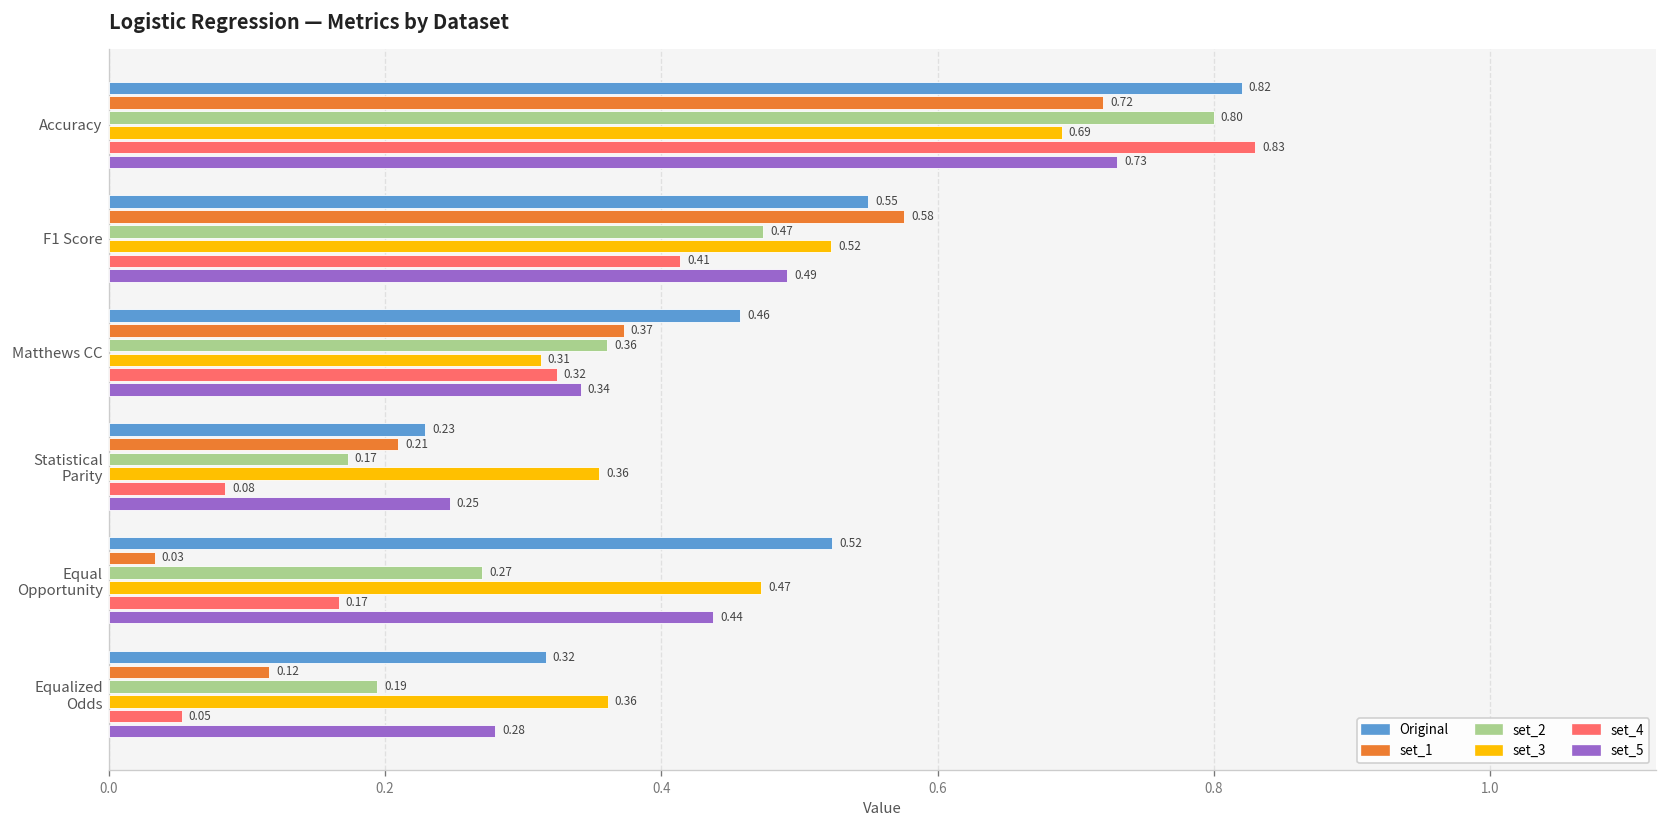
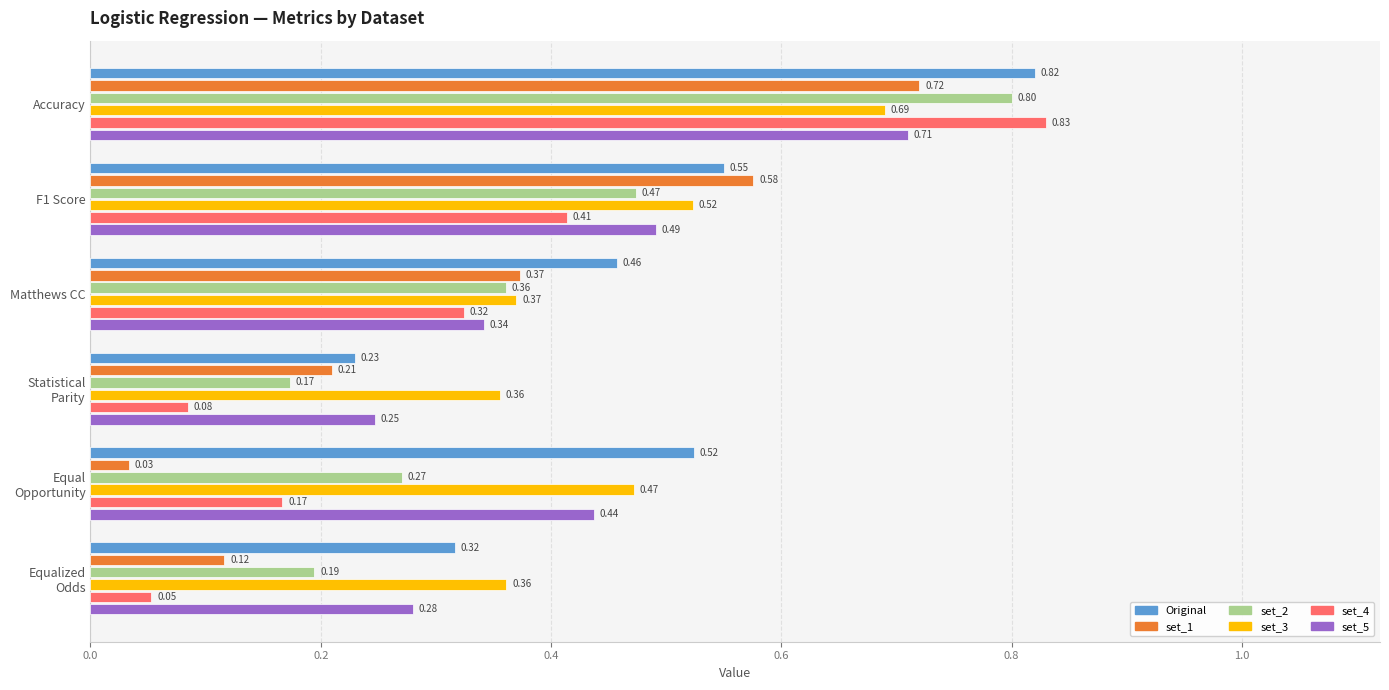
  {
    "Original": {
      "Accuracy": 0.82,
      "F1 Score": 0.55,
      "Matthews CC": 0.46,
      "Statistical Parity": 0.23,
      "Equal Opportunity": 0.52,
      "Equalized Odds": 0.32
    },
    "set_1": {
      "Accuracy": 0.72,
      "F1 Score": 0.58,
      "Matthews CC": 0.37,
      "Statistical Parity": 0.21,
      "Equal Opportunity": 0.03,
      "Equalized Odds": 0.12
    },
    "set_2": {
      "Accuracy": 0.80,
      "F1 Score": 0.47,
      "Matthews CC": 0.36,
      "Statistical Parity": 0.17,
      "Equal Opportunity": 0.27,
      "Equalized Odds": 0.19
    },
    "set_3": {
      "Accuracy": 0.69,
      "F1 Score": 0.52,
-     "Matthews CC": 0.31,
+     "Matthews CC": 0.37,
      "Statistical Parity": 0.36,
      "Equal Opportunity": 0.47,
      "Equalized Odds": 0.36
    },
    "set_4": {
      "Accuracy": 0.83,
      "F1 Score": 0.41,
      "Matthews CC": 0.32,
      "Statistical Parity": 0.08,
      "Equal Opportunity": 0.17,
      "Equalized Odds": 0.05
    },
    "set_5": {
-     "Accuracy": 0.73,
+     "Accuracy": 0.71,
      "F1 Score": 0.49,
      "Matthews CC": 0.34,
      "Statistical Parity": 0.25,
      "Equal Opportunity": 0.44,
      "Equalized Odds": 0.28
    }
  }
